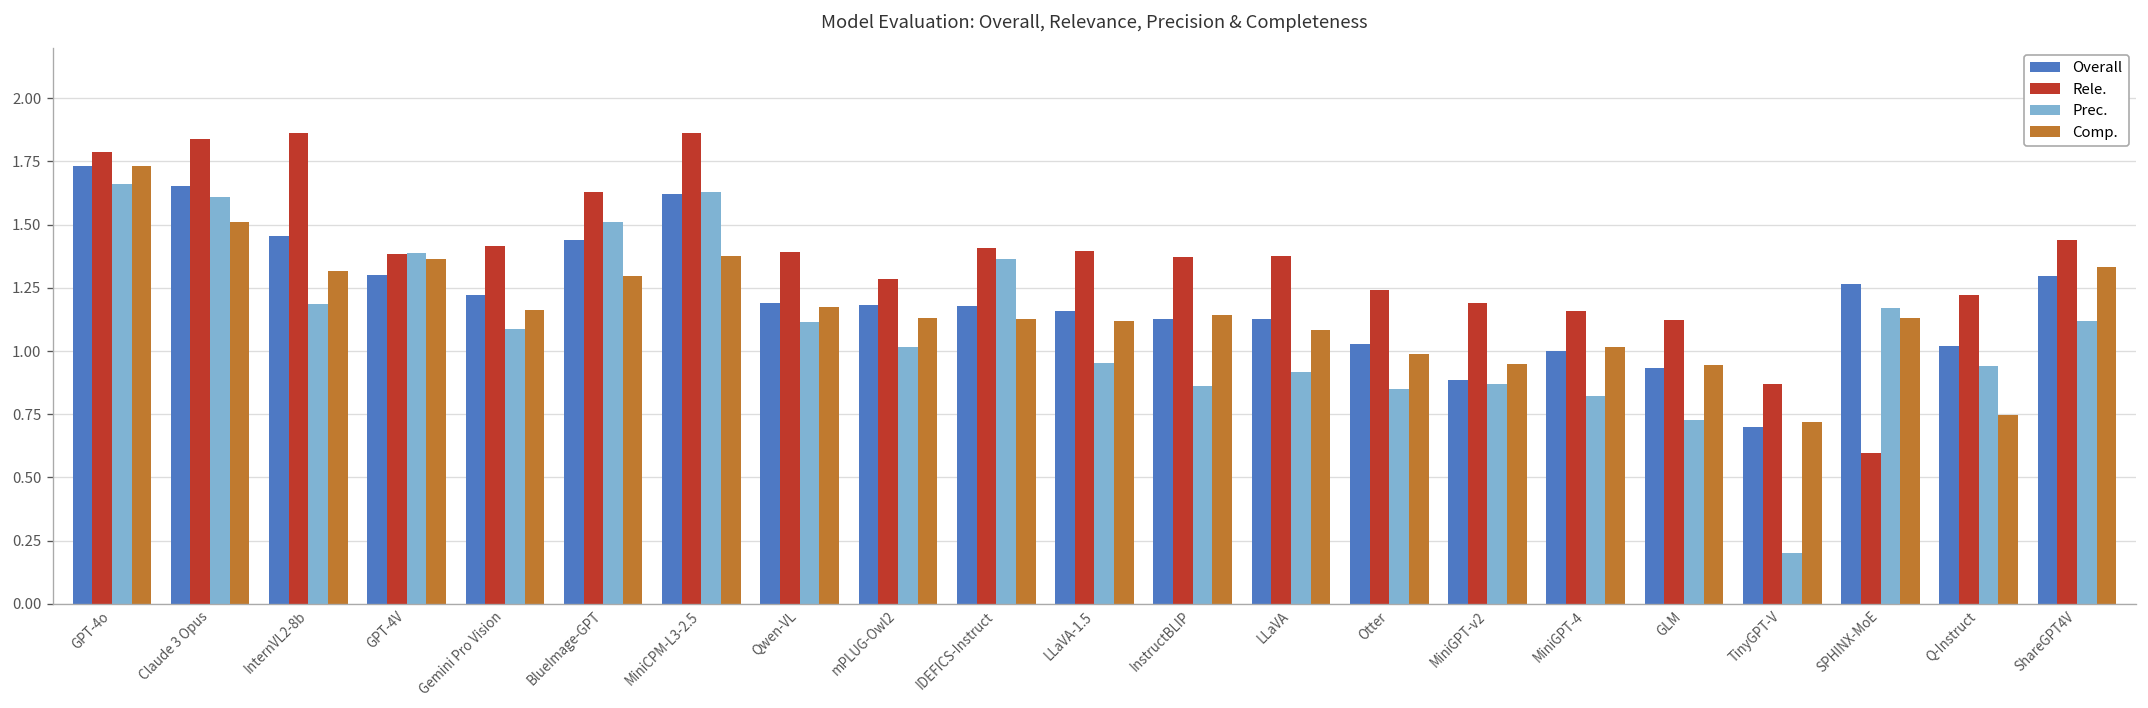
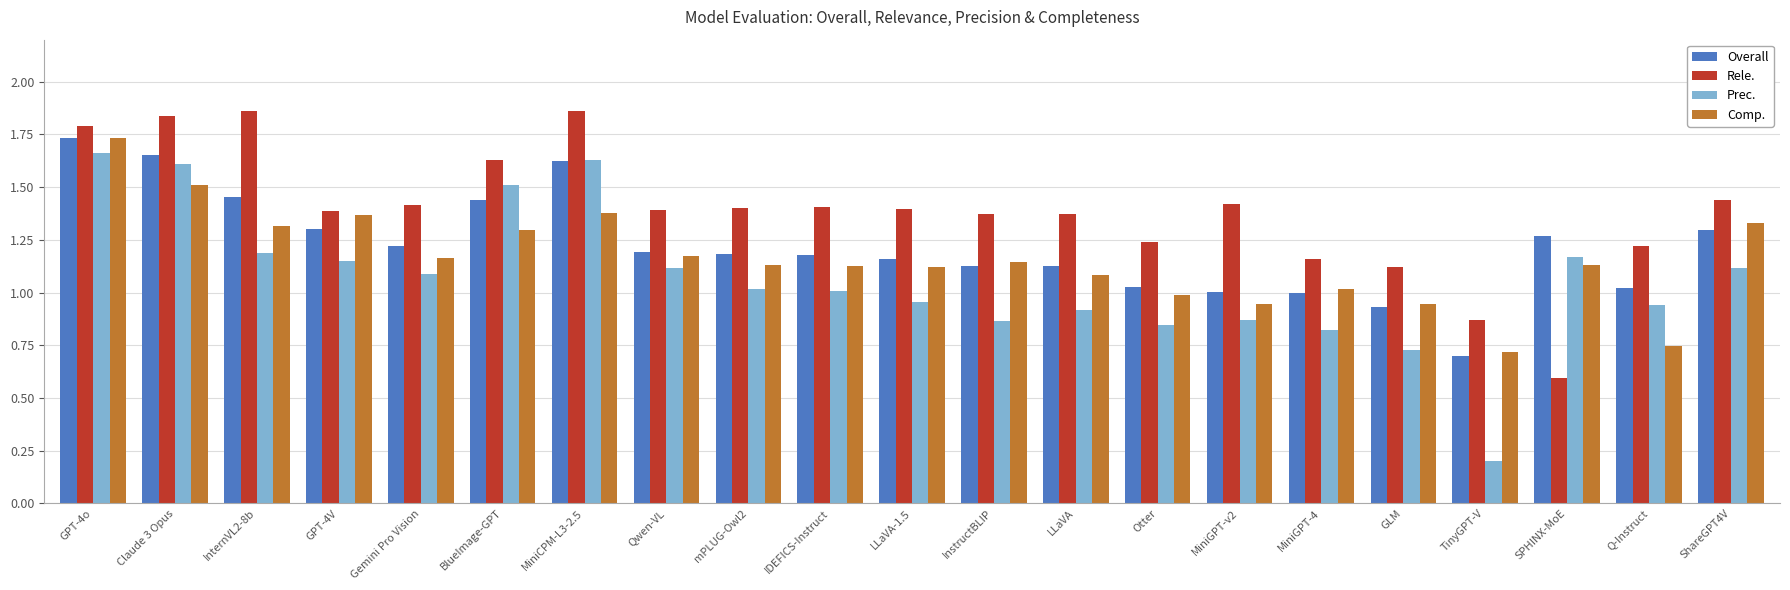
  {
    "Overall": {
      "GPT-4o": 1.73,
      "Claude 3 Opus": 1.65,
      "InternVL2-8b": 1.46,
      "GPT-4V": 1.30,
      "Gemini Pro Vision": 1.22,
      "BlueImage-GPT": 1.44,
      "MiniCPM-L3-2.5": 1.62,
      "Qwen-VL": 1.19,
      "mPLUG-Owl2": 1.18,
      "IDEFICS-Instruct": 1.18,
      "LLaVA-1.5": 1.16,
      "InstructBLIP": 1.13,
      "LLaVA": 1.13,
      "Otter": 1.03,
-     "MiniGPT-v2": 0.89,
+     "MiniGPT-v2": 1.00,
      "MiniGPT-4": 1.00,
      "GLM": 0.93,
      "TinyGPT-V": 0.70,
      "SPHINX-MoE": 1.27,
      "Q-Instruct": 1.02,
      "ShareGPT4V": 1.30
    },
    "Rele.": {
      "GPT-4o": 1.79,
      "Claude 3 Opus": 1.84,
      "InternVL2-8b": 1.86,
      "GPT-4V": 1.39,
      "Gemini Pro Vision": 1.42,
      "BlueImage-GPT": 1.63,
      "MiniCPM-L3-2.5": 1.86,
      "Qwen-VL": 1.39,
-     "mPLUG-Owl2": 1.28,
+     "mPLUG-Owl2": 1.40,
      "IDEFICS-Instruct": 1.41,
      "LLaVA-1.5": 1.40,
      "InstructBLIP": 1.37,
      "LLaVA": 1.37,
      "Otter": 1.24,
-     "MiniGPT-v2": 1.19,
+     "MiniGPT-v2": 1.42,
      "MiniGPT-4": 1.16,
      "GLM": 1.12,
      "TinyGPT-V": 0.87,
      "SPHINX-MoE": 0.60,
      "Q-Instruct": 1.22,
      "ShareGPT4V": 1.44
    },
    "Prec.": {
      "GPT-4o": 1.66,
      "Claude 3 Opus": 1.61,
      "InternVL2-8b": 1.19,
-     "GPT-4V": 1.39,
+     "GPT-4V": 1.15,
      "Gemini Pro Vision": 1.09,
      "BlueImage-GPT": 1.51,
      "MiniCPM-L3-2.5": 1.63,
      "Qwen-VL": 1.12,
      "mPLUG-Owl2": 1.02,
-     "IDEFICS-Instruct": 1.36,
+     "IDEFICS-Instruct": 1.01,
      "LLaVA-1.5": 0.95,
      "InstructBLIP": 0.86,
      "LLaVA": 0.92,
      "Otter": 0.85,
      "MiniGPT-v2": 0.87,
      "MiniGPT-4": 0.82,
      "GLM": 0.73,
      "TinyGPT-V": 0.20,
      "SPHINX-MoE": 1.17,
      "Q-Instruct": 0.94,
      "ShareGPT4V": 1.12
    },
    "Comp.": {
      "GPT-4o": 1.73,
      "Claude 3 Opus": 1.51,
      "InternVL2-8b": 1.32,
      "GPT-4V": 1.37,
      "Gemini Pro Vision": 1.16,
      "BlueImage-GPT": 1.30,
      "MiniCPM-L3-2.5": 1.38,
      "Qwen-VL": 1.18,
      "mPLUG-Owl2": 1.13,
      "IDEFICS-Instruct": 1.13,
      "LLaVA-1.5": 1.12,
      "InstructBLIP": 1.14,
      "LLaVA": 1.08,
      "Otter": 0.99,
      "MiniGPT-v2": 0.95,
      "MiniGPT-4": 1.02,
      "GLM": 0.94,
      "TinyGPT-V": 0.72,
      "SPHINX-MoE": 1.13,
      "Q-Instruct": 0.75,
      "ShareGPT4V": 1.33
    }
  }
